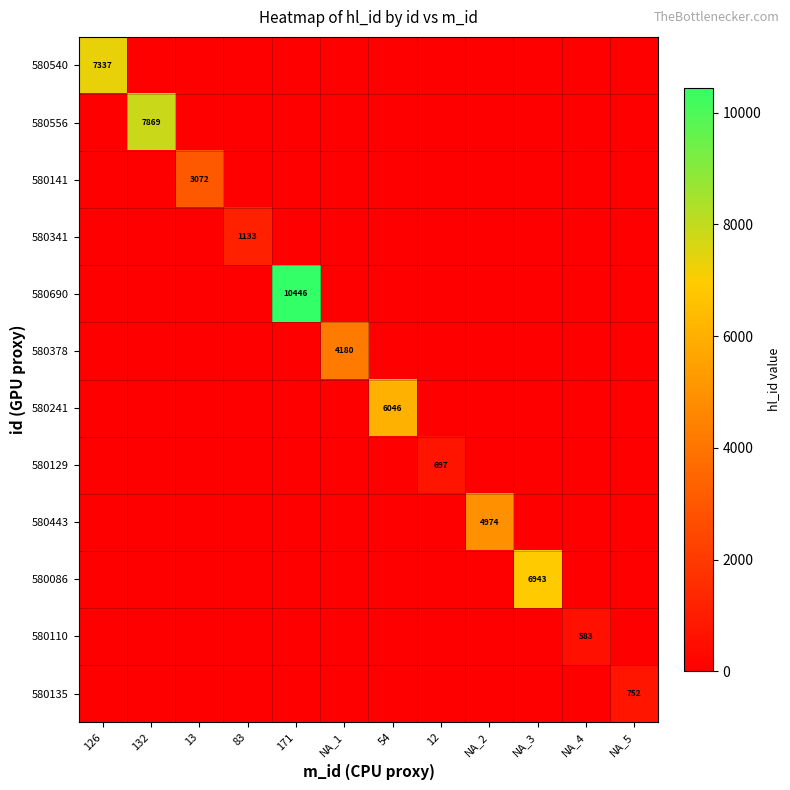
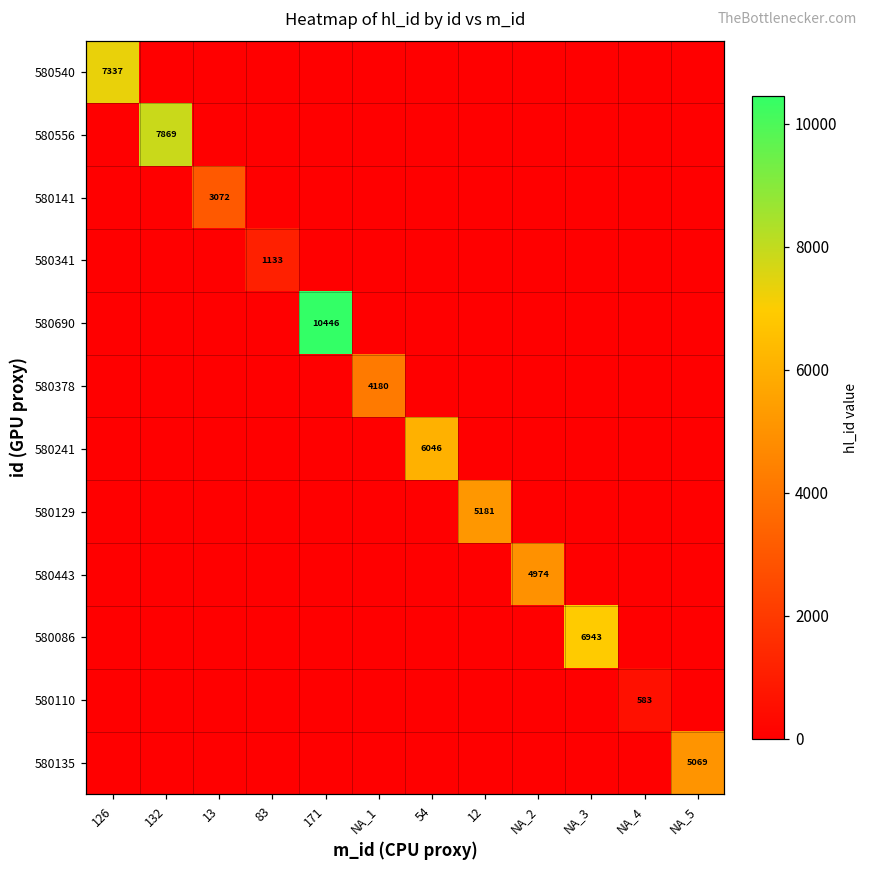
  {
    "580540": {
      "126": 7337
    },
    "580556": {
      "132": 7869
    },
    "580141": {
      "13": 3072
    },
    "580341": {
      "83": 1133
    },
    "580690": {
      "171": 10446
    },
    "580378": {
      "NA_1": 4180
    },
    "580241": {
      "54": 6046
    },
    "580129": {
-     "12": 697
+     "12": 5181
    },
    "580443": {
      "NA_2": 4974
    },
    "580086": {
      "NA_3": 6943
    },
    "580110": {
      "NA_4": 583
    },
    "580135": {
-     "NA_5": 752
+     "NA_5": 5069
    }
  }
